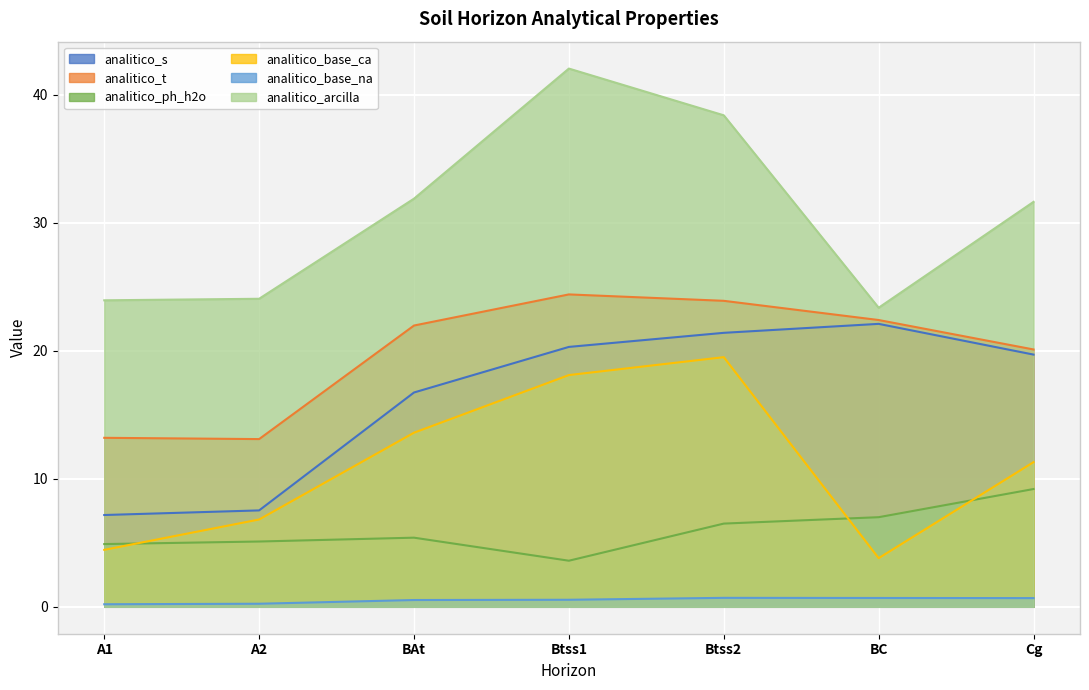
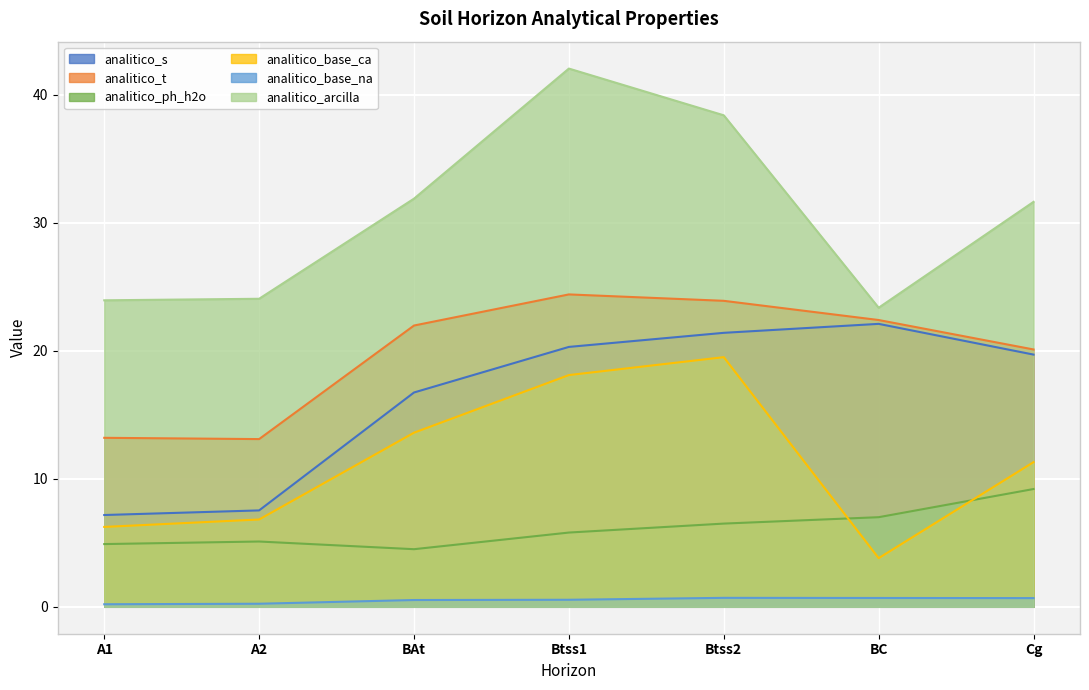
  {
    "analitico_t": {
      "A1": 13.2,
      "A2": 13.1,
      "BAt": 22.0,
      "Btss1": 24.4,
      "Btss2": 23.9,
      "BC": 22.4,
      "Cg": 20.1
    },
    "analitico_ph_h2o": {
      "A1": 4.9,
      "A2": 5.1,
-     "BAt": 5.4,
-     "Btss1": 3.6,
+     "BAt": 4.5,
+     "Btss1": 5.8,
      "Btss2": 6.5,
      "BC": 7.0,
      "Cg": 9.2
    },
    "analitico_base_ca": {
-     "A1": 4.5,
+     "A1": 6.2,
      "A2": 6.8,
      "BAt": 13.6,
      "Btss1": 18.1,
      "Btss2": 19.5,
      "BC": 3.8,
      "Cg": 11.3
    },
    "analitico_arcilla": {
      "A1": 23.9,
      "A2": 24.1,
      "BAt": 31.9,
      "Btss1": 42.0,
      "Btss2": 38.4,
      "BC": 23.4,
      "Cg": 31.6
    }
  }
